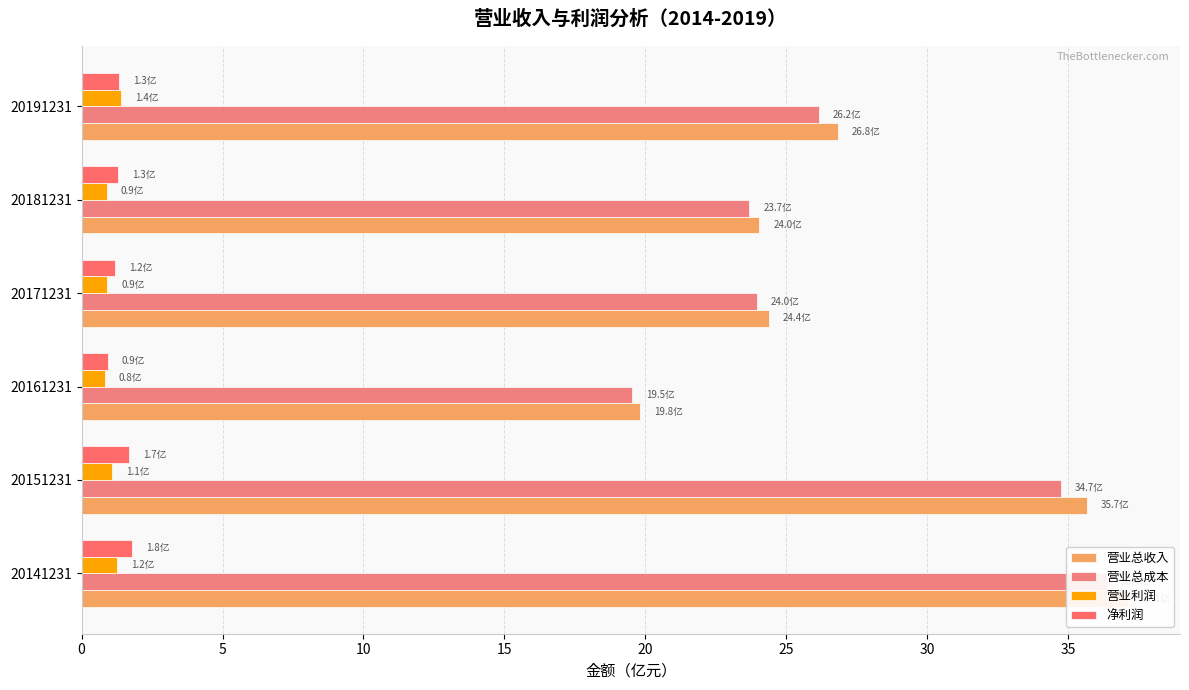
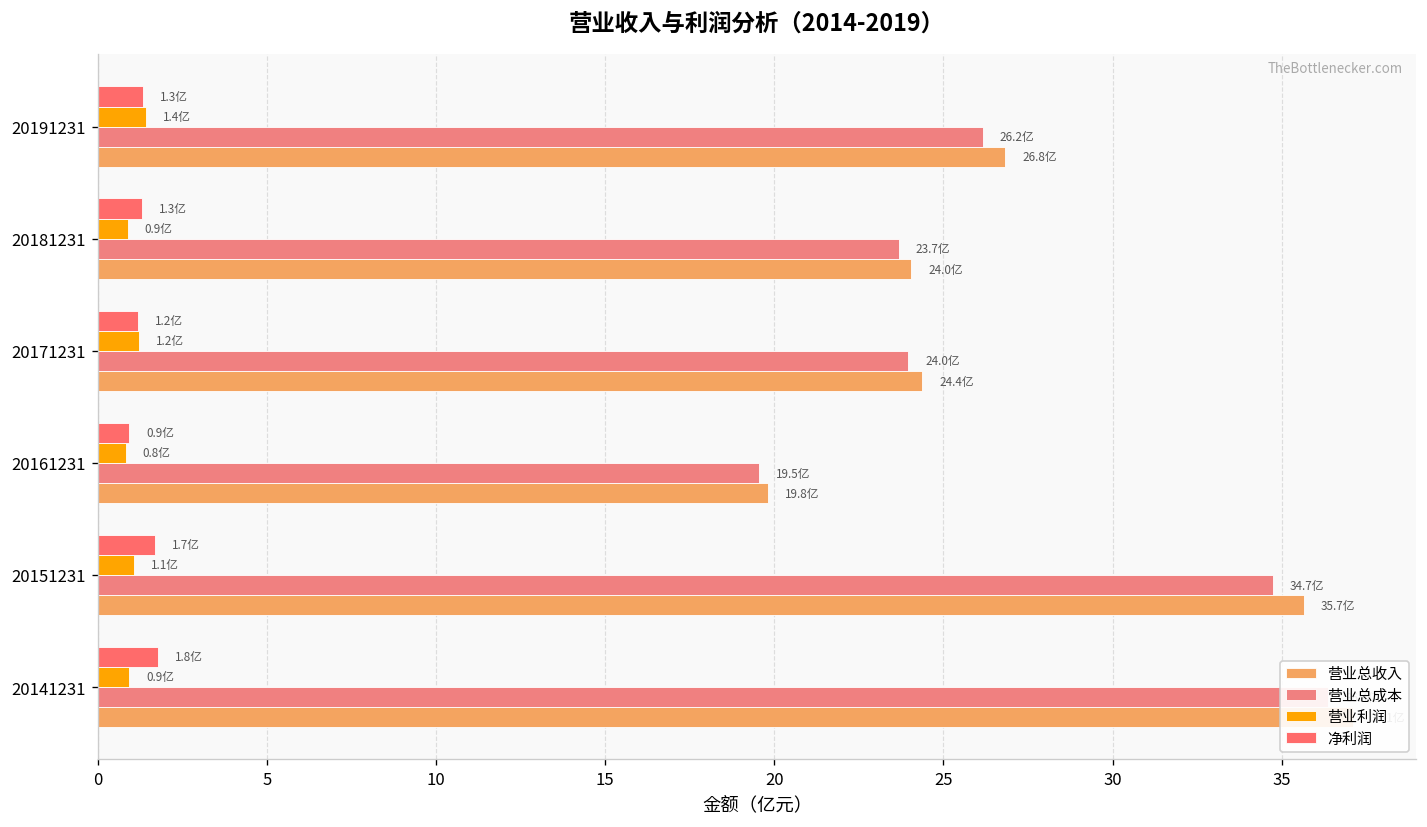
  {
    "营业利润": {
      "20191231": "1.4亿",
      "20181231": "0.9亿",
-     "20171231": "0.9亿",
+     "20171231": "1.2亿",
      "20161231": "0.8亿",
      "20151231": "1.1亿",
-     "20141231": "1.2亿"
+     "20141231": "0.9亿"
    }
  }
